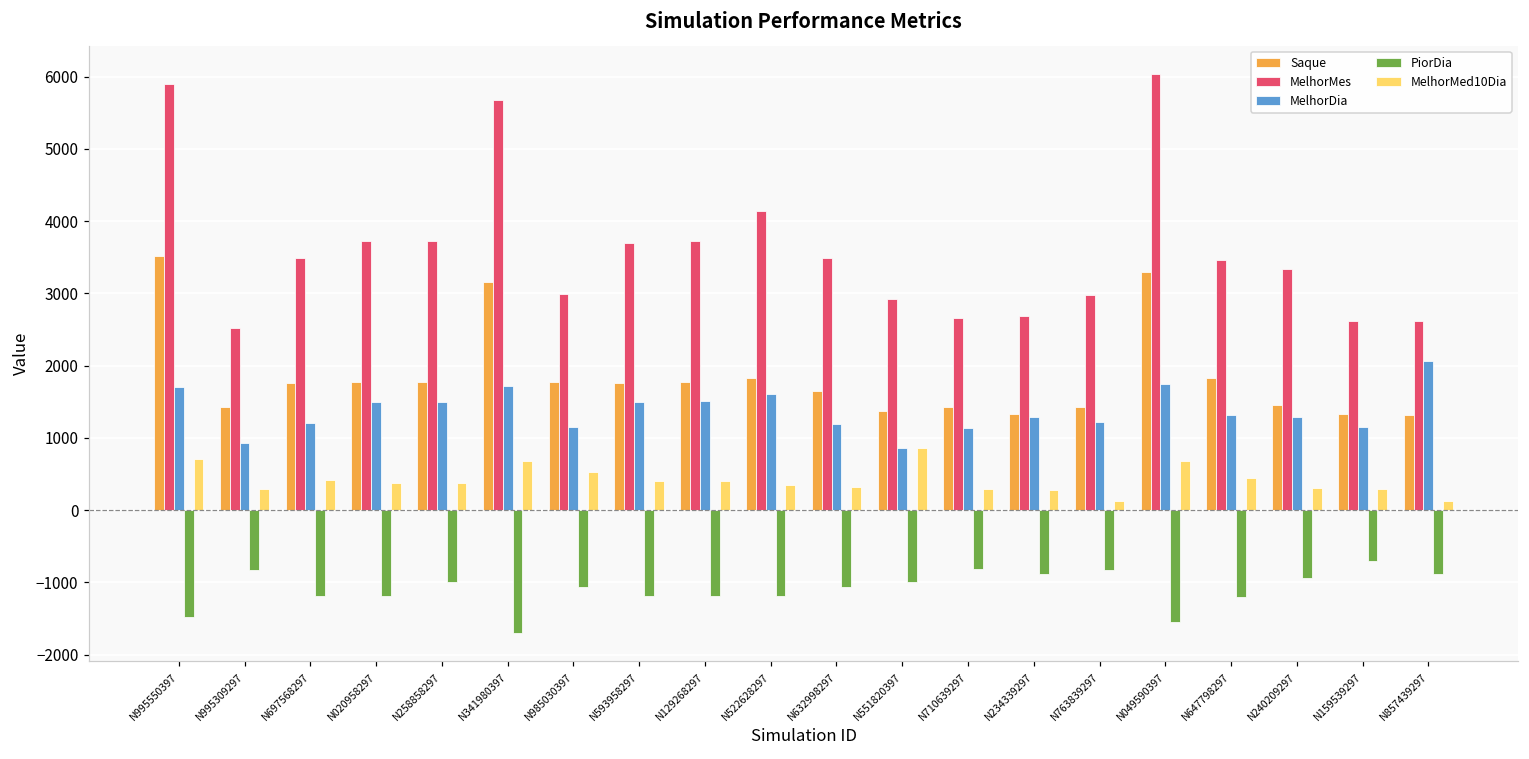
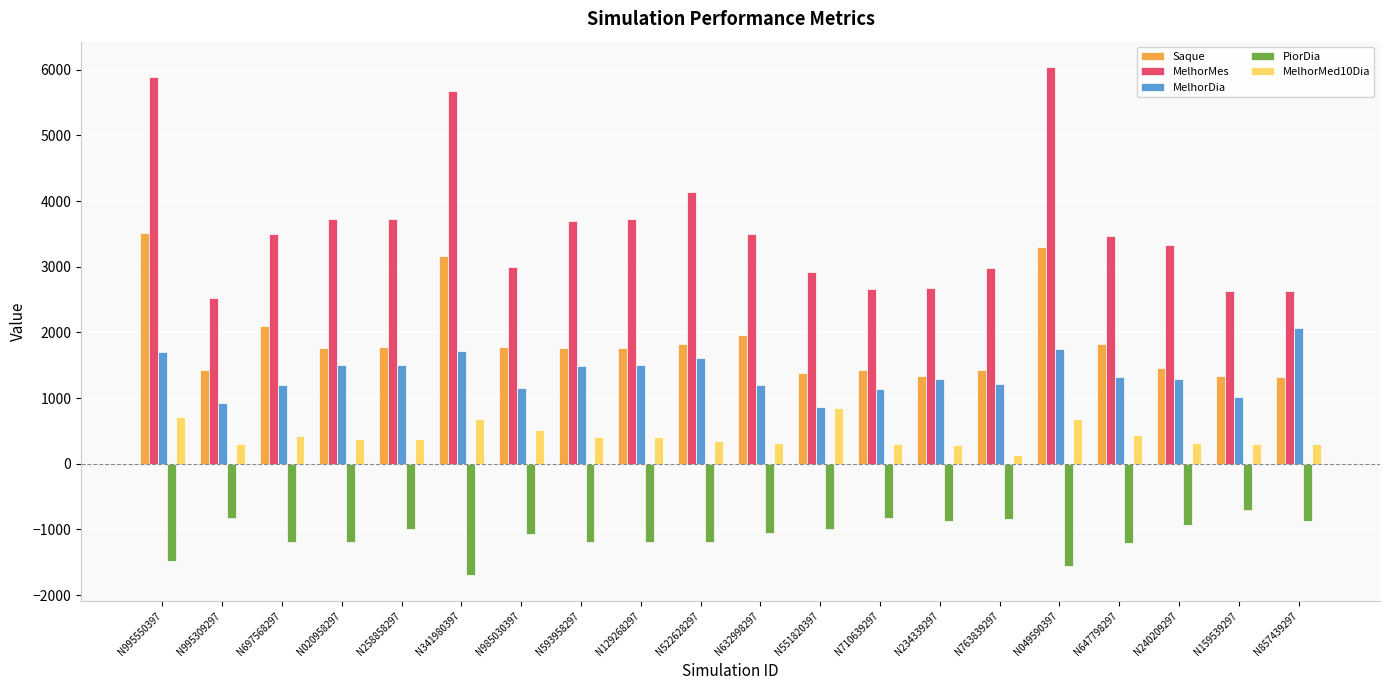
  {
    "Saque": {
      "N995550397": 3500,
      "N995309297": 1400,
-     "N697568297": 1800,
+     "N697568297": 2100,
      "N020958297": 1800,
      "N258858297": 1800,
      "N341980397": 3200,
      "N985030397": 1800,
      "N593958297": 1800,
      "N129268297": 1800,
      "N522628297": 1800,
-     "N632998297": 1600,
+     "N632998297": 2000,
      "N551820397": 1400,
      "N710639297": 1400,
      "N234339297": 1300,
      "N763839297": 1400,
      "N049590397": 3300,
      "N647798297": 1800,
      "N240209297": 1500,
      "N159539297": 1300,
      "N857439297": 1300
    },
    "MelhorMes": {
      "N995550397": 5900,
      "N995309297": 2500,
      "N697568297": 3500,
      "N020958297": 3700,
      "N258858297": 3700,
      "N341980397": 5700,
      "N985030397": 3000,
      "N593958297": 3700,
      "N129268297": 3700,
      "N522628297": 4100,
      "N632998297": 3500,
      "N551820397": 2900,
      "N710639297": 2700,
      "N234339297": 2700,
      "N763839297": 3000,
      "N049590397": 6000,
      "N647798297": 3500,
      "N240209297": 3300,
      "N159539297": 2600,
      "N857439297": 2600
    },
    "MelhorDia": {
      "N995550397": 1700,
      "N995309297": 900,
      "N697568297": 1200,
      "N020958297": 1500,
      "N258858297": 1500,
      "N341980397": 1700,
      "N985030397": 1100,
      "N593958297": 1500,
      "N129268297": 1500,
      "N522628297": 1600,
      "N632998297": 1200,
      "N551820397": 900,
      "N710639297": 1100,
      "N234339297": 1300,
      "N763839297": 1200,
      "N049590397": 1800,
      "N647798297": 1300,
      "N240209297": 1300,
-     "N159539297": 1200,
+     "N159539297": 1000,
      "N857439297": 2100
    },
    "PiorDia": {
      "N995550397": -1500,
      "N995309297": -800,
      "N697568297": -1200,
      "N020958297": -1200,
      "N258858297": -1000,
      "N341980397": -1700,
      "N985030397": -1100,
      "N593958297": -1200,
      "N129268297": -1200,
      "N522628297": -1200,
      "N632998297": -1100,
      "N551820397": -1000,
      "N710639297": -800,
      "N234339297": -900,
      "N763839297": -800,
      "N049590397": -1600,
      "N647798297": -1200,
      "N240209297": -900,
      "N159539297": -700,
      "N857439297": -900
    },
    "MelhorMed10Dia": {
      "N995550397": 700,
      "N995309297": 300,
      "N697568297": 400,
      "N020958297": 400,
      "N258858297": 400,
      "N341980397": 700,
      "N985030397": 500,
      "N593958297": 400,
      "N129268297": 400,
      "N522628297": 300,
      "N632998297": 300,
      "N551820397": 900,
      "N710639297": 300,
      "N234339297": 300,
      "N763839297": 100,
      "N049590397": 700,
      "N647798297": 400,
      "N240209297": 300,
      "N159539297": 300,
-     "N857439297": 100
+     "N857439297": 300
    }
  }
